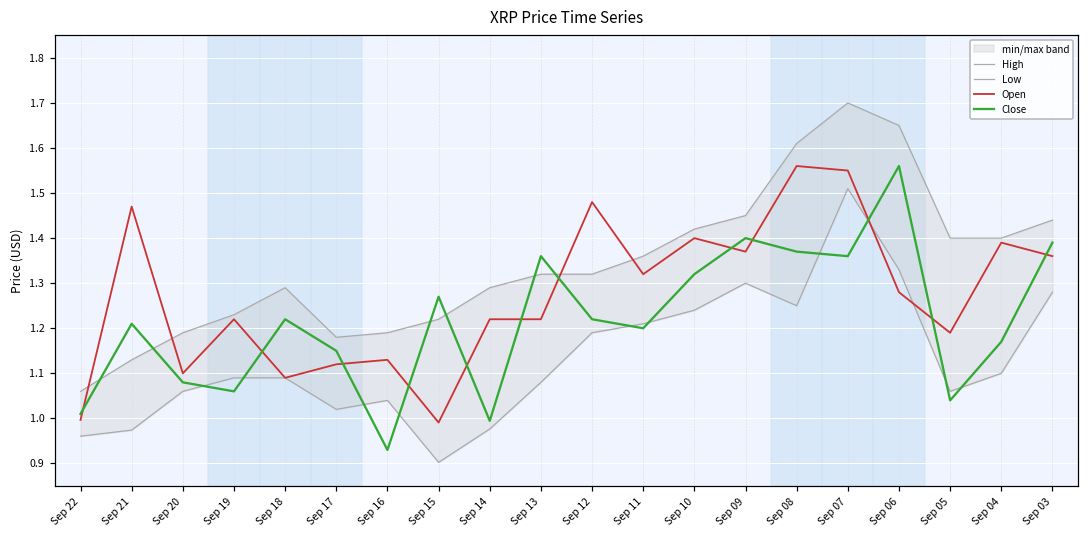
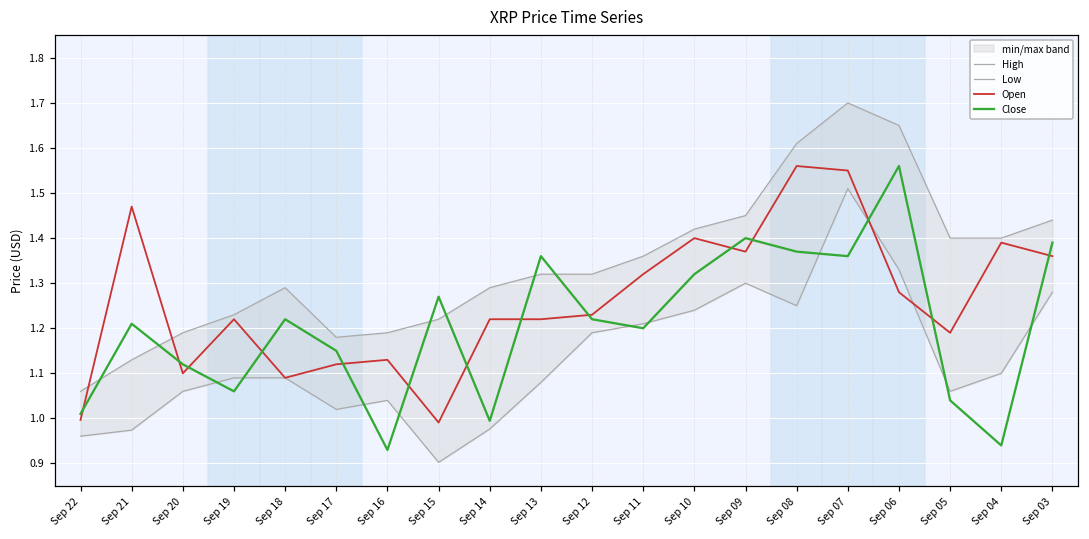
  {
    "Open": {
      "Sep 22": 1.00,
      "Sep 21": 1.47,
      "Sep 20": 1.10,
      "Sep 19": 1.22,
      "Sep 17": 1.12,
      "Sep 16": 1.13,
      "Sep 15": 0.99,
      "Sep 14": 1.22,
      "Sep 13": 1.22,
-     "Sep 12": 1.48,
+     "Sep 12": 1.23,
      "Sep 11": 1.32,
      "Sep 10": 1.40,
      "Sep 09": 1.37,
      "Sep 08": 1.56,
      "Sep 07": 1.55,
      "Sep 06": 1.28,
      "Sep 05": 1.19,
      "Sep 04": 1.39,
      "Sep 03": 1.36
    },
    "Close": {
      "Sep 22": 1.01,
      "Sep 21": 1.21,
-     "Sep 20": 1.08,
+     "Sep 20": 1.12,
      "Sep 19": 1.06,
      "Sep 18": 1.22,
      "Sep 17": 1.15,
      "Sep 16": 0.93,
      "Sep 15": 1.27,
      "Sep 14": 0.99,
      "Sep 13": 1.36,
      "Sep 12": 1.22,
      "Sep 11": 1.20,
      "Sep 10": 1.32,
      "Sep 09": 1.40,
      "Sep 08": 1.37,
      "Sep 07": 1.36,
      "Sep 06": 1.56,
      "Sep 05": 1.04,
-     "Sep 04": 1.17,
+     "Sep 04": 0.94,
      "Sep 03": 1.39
    }
  }
